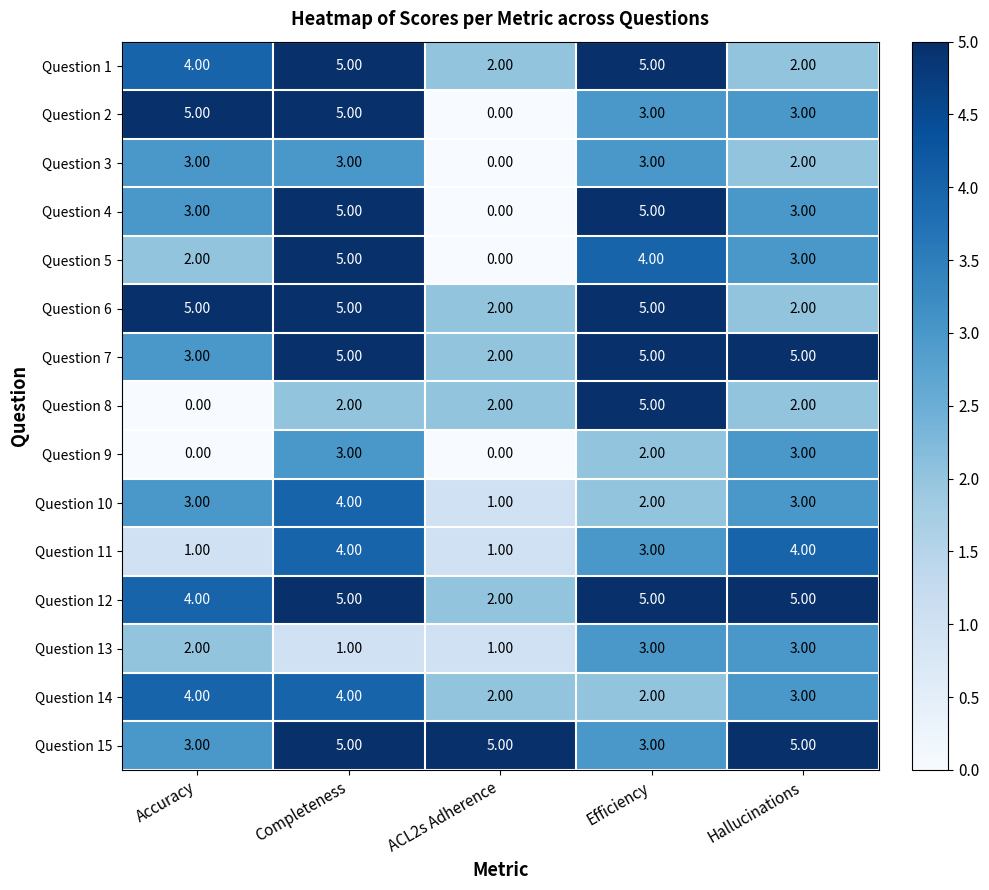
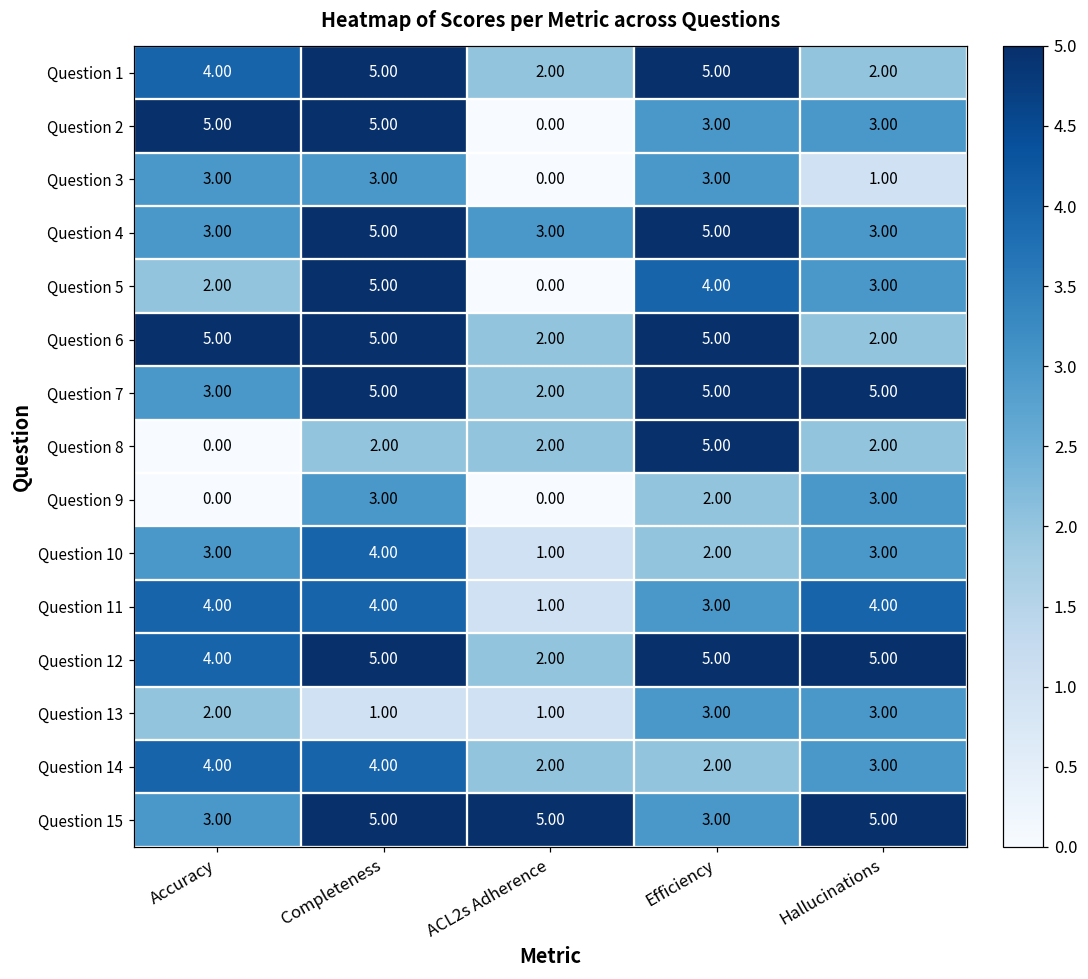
  {
    "Question 1": {
      "Accuracy": 4.00,
      "Completeness": 5.00,
      "ACL2s Adherence": 2.00,
      "Efficiency": 5.00,
      "Hallucinations": 2.00
    },
    "Question 2": {
      "Accuracy": 5.00,
      "Completeness": 5.00,
      "ACL2s Adherence": 0.00,
      "Efficiency": 3.00,
      "Hallucinations": 3.00
    },
    "Question 3": {
      "Accuracy": 3.00,
      "Completeness": 3.00,
      "ACL2s Adherence": 0.00,
      "Efficiency": 3.00,
-     "Hallucinations": 2.00
+     "Hallucinations": 1.00
    },
    "Question 4": {
      "Accuracy": 3.00,
      "Completeness": 5.00,
-     "ACL2s Adherence": 0.00,
+     "ACL2s Adherence": 3.00,
      "Efficiency": 5.00,
      "Hallucinations": 3.00
    },
    "Question 5": {
      "Accuracy": 2.00,
      "Completeness": 5.00,
      "ACL2s Adherence": 0.00,
      "Efficiency": 4.00,
      "Hallucinations": 3.00
    },
    "Question 6": {
      "Accuracy": 5.00,
      "Completeness": 5.00,
      "ACL2s Adherence": 2.00,
      "Efficiency": 5.00,
      "Hallucinations": 2.00
    },
    "Question 7": {
      "Accuracy": 3.00,
      "Completeness": 5.00,
      "ACL2s Adherence": 2.00,
      "Efficiency": 5.00,
      "Hallucinations": 5.00
    },
    "Question 8": {
      "Accuracy": 0.00,
      "Completeness": 2.00,
      "ACL2s Adherence": 2.00,
      "Efficiency": 5.00,
      "Hallucinations": 2.00
    },
    "Question 9": {
      "Accuracy": 0.00,
      "Completeness": 3.00,
      "ACL2s Adherence": 0.00,
      "Efficiency": 2.00,
      "Hallucinations": 3.00
    },
    "Question 10": {
      "Accuracy": 3.00,
      "Completeness": 4.00,
      "ACL2s Adherence": 1.00,
      "Efficiency": 2.00,
      "Hallucinations": 3.00
    },
    "Question 11": {
-     "Accuracy": 1.00,
+     "Accuracy": 4.00,
      "Completeness": 4.00,
      "ACL2s Adherence": 1.00,
      "Efficiency": 3.00,
      "Hallucinations": 4.00
    },
    "Question 12": {
      "Accuracy": 4.00,
      "Completeness": 5.00,
      "ACL2s Adherence": 2.00,
      "Efficiency": 5.00,
      "Hallucinations": 5.00
    },
    "Question 13": {
      "Accuracy": 2.00,
      "Completeness": 1.00,
      "ACL2s Adherence": 1.00,
      "Efficiency": 3.00,
      "Hallucinations": 3.00
    },
    "Question 14": {
      "Accuracy": 4.00,
      "Completeness": 4.00,
      "ACL2s Adherence": 2.00,
      "Efficiency": 2.00,
      "Hallucinations": 3.00
    },
    "Question 15": {
      "Accuracy": 3.00,
      "Completeness": 5.00,
      "ACL2s Adherence": 5.00,
      "Efficiency": 3.00,
      "Hallucinations": 5.00
    }
  }
